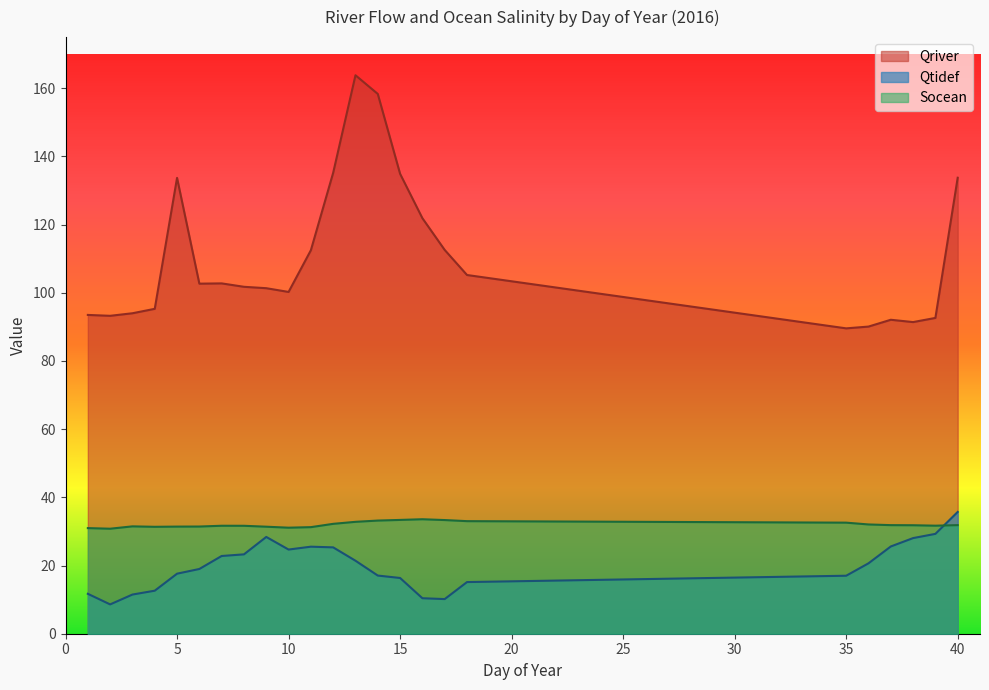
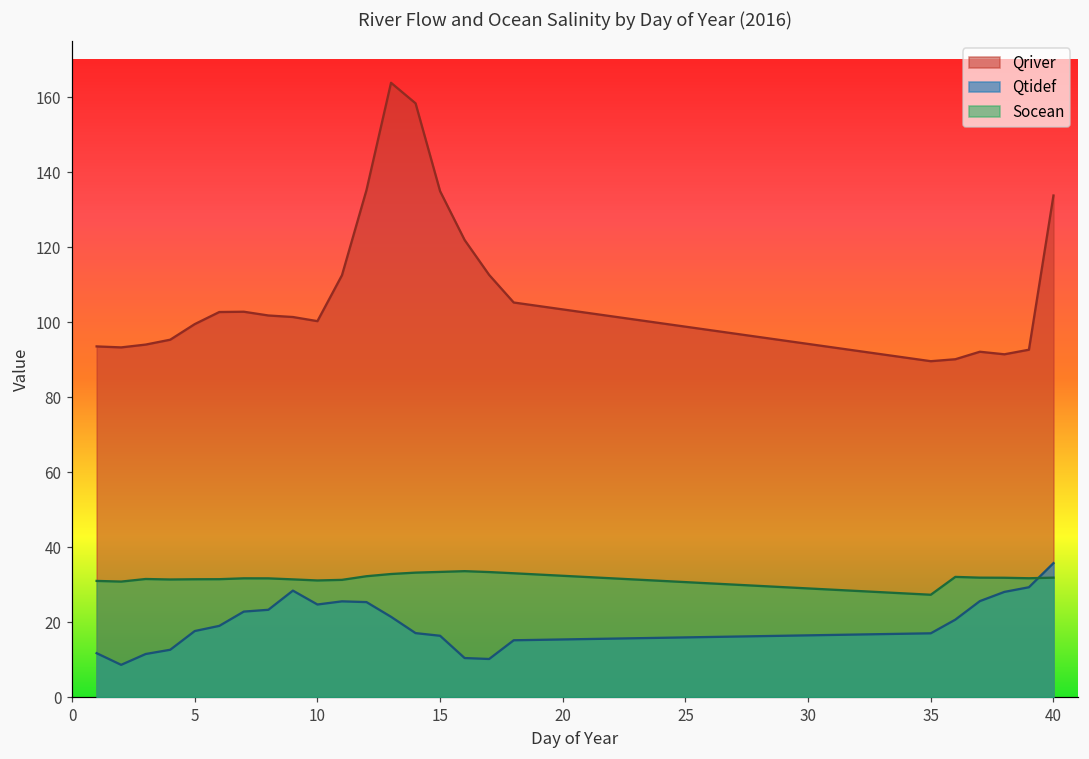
  {
    "Qriver": {
-     "5": 134,
+     "5": 99,
      "10": 100,
      "15": 135,
      "35": 90,
      "40": 134
    },
    "Qtidef": {
      "5": 18,
      "10": 25,
      "15": 16,
      "35": 17,
      "40": 36
    },
    "Socean": {
      "5": 31,
      "10": 31,
      "15": 33,
-     "35": 33,
+     "35": 27,
      "40": 32
    }
  }
